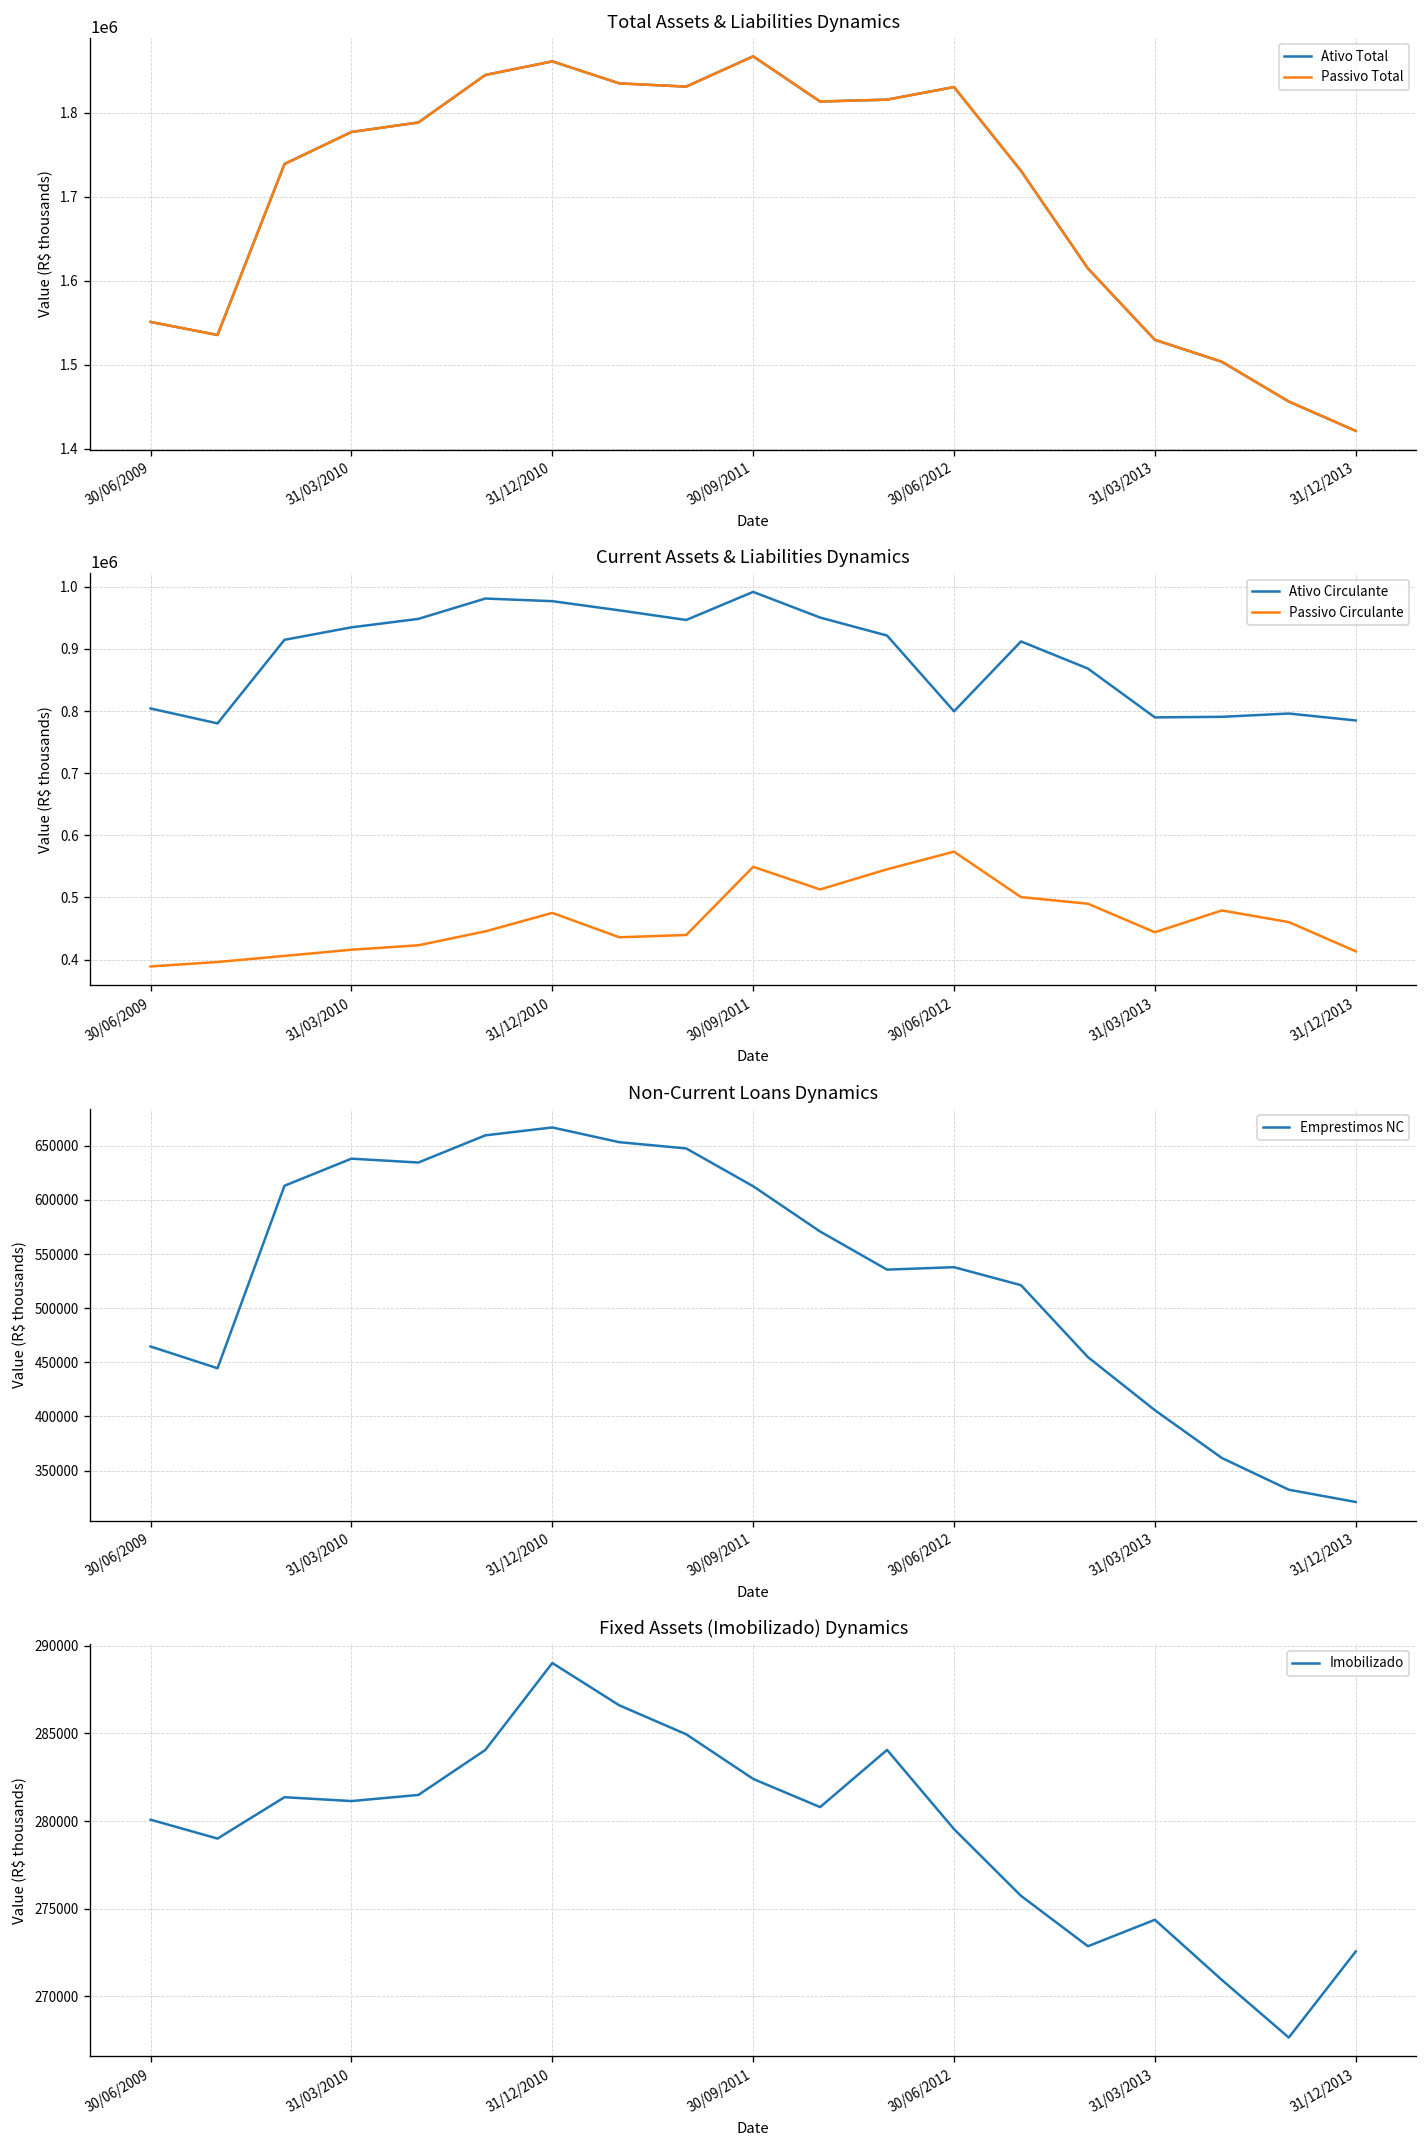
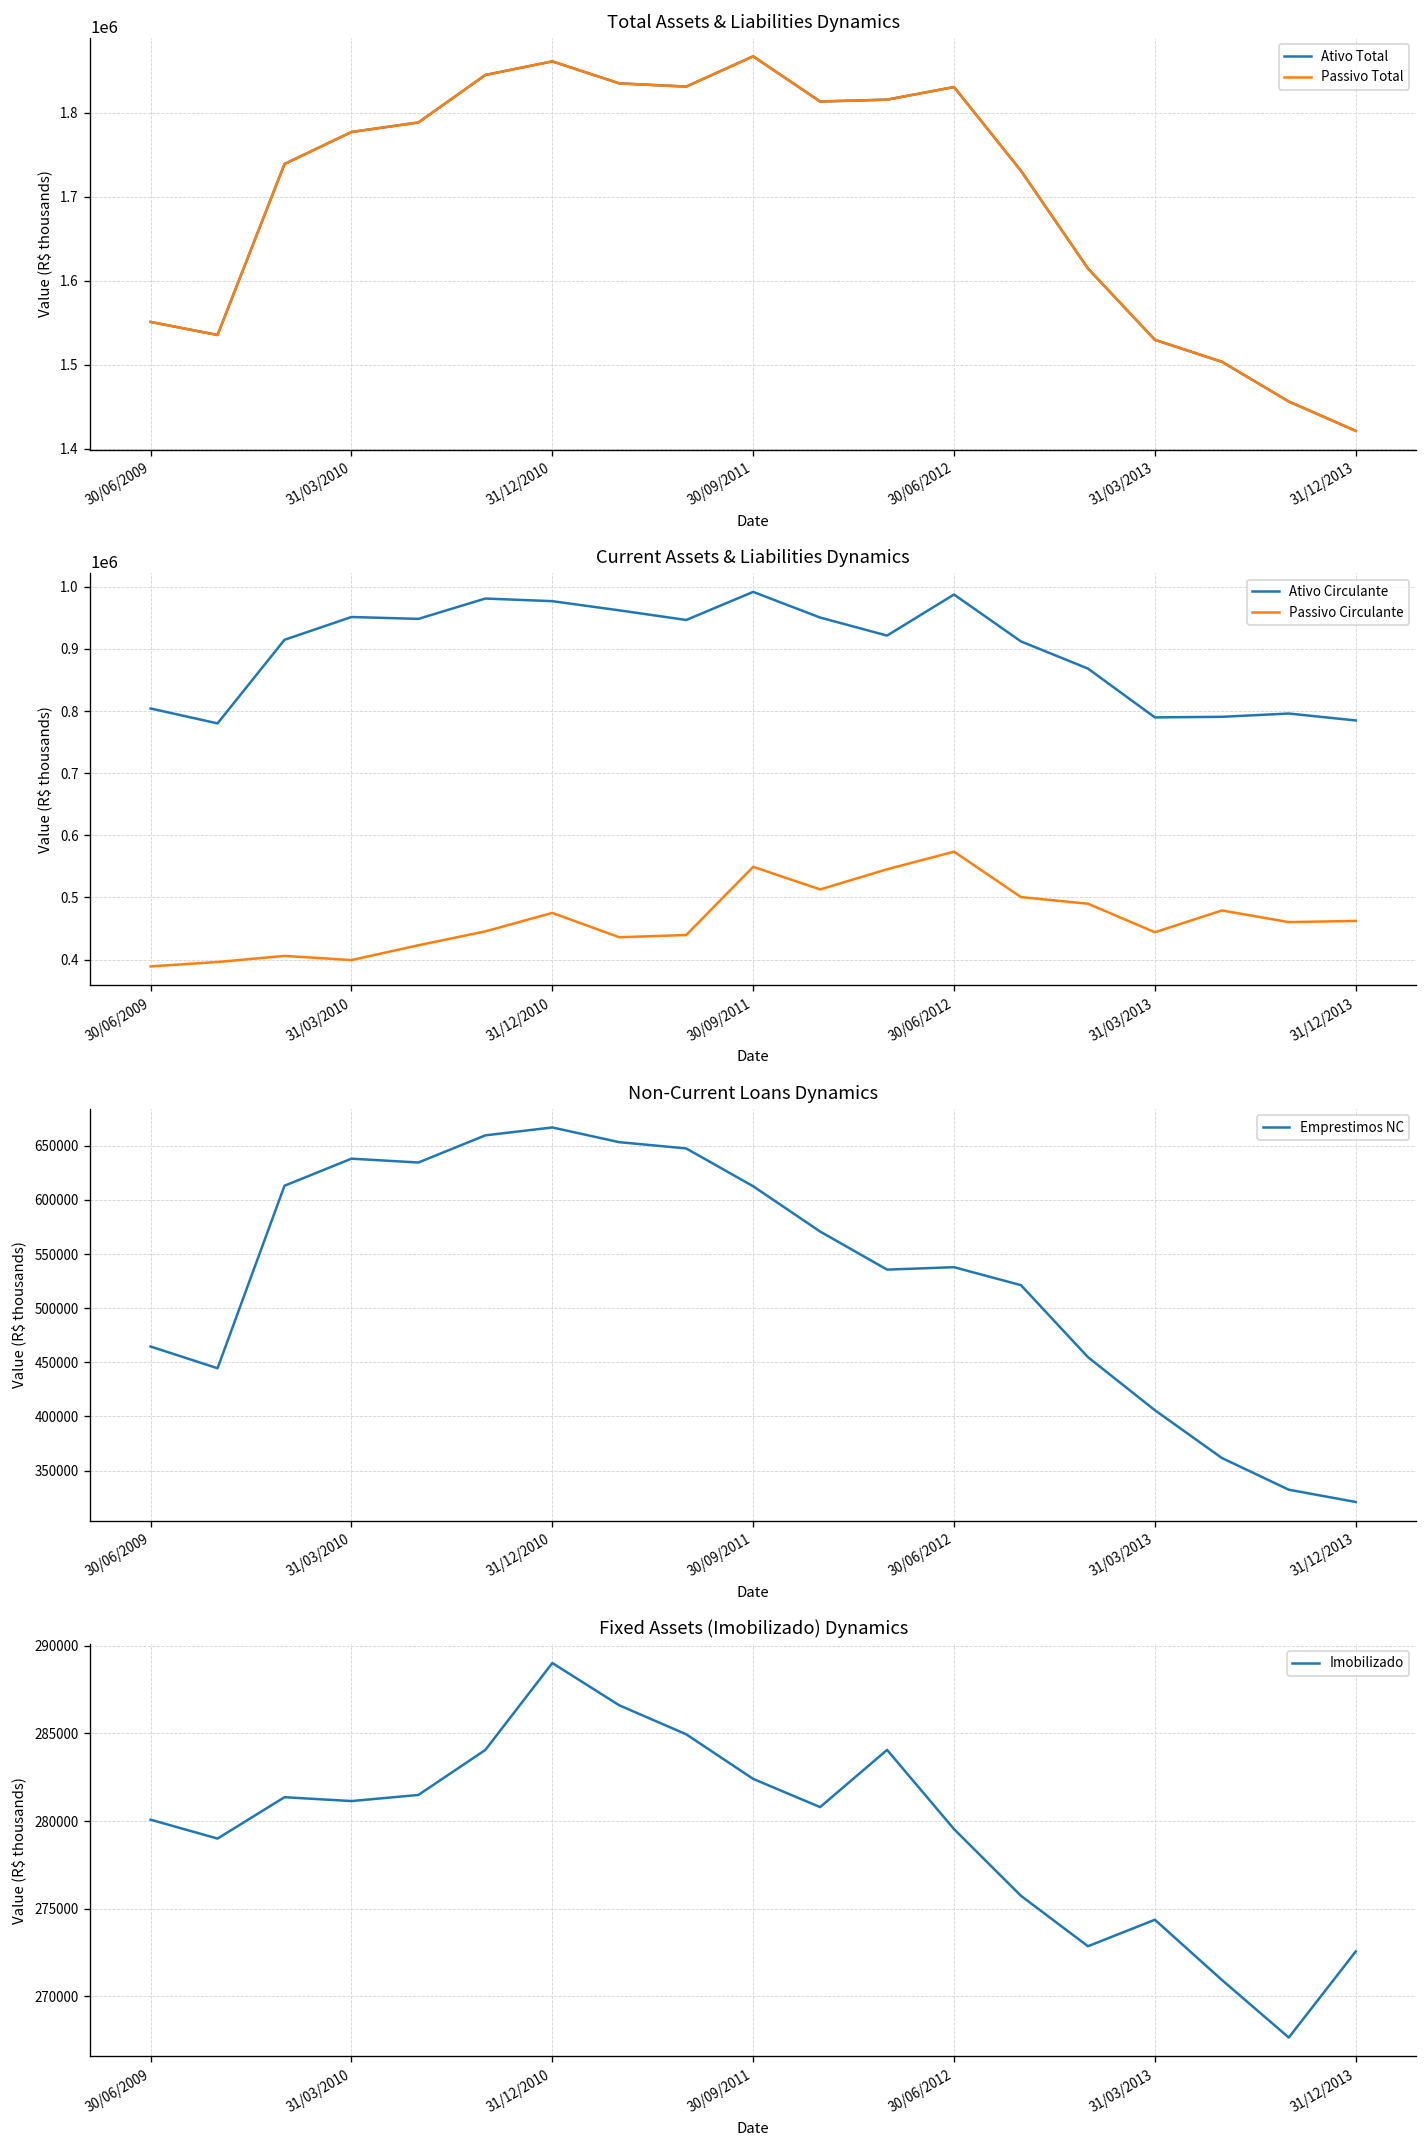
  {
    "Total Assets & Liabilities Dynamics": {
      "30/06/2009": 1550000,
      "31/03/2010": 1780000,
      "31/12/2010": 1860000,
      "30/09/2011": 1870000,
      "30/06/2012": 1830000,
      "31/03/2013": 1530000,
      "31/12/2013": 1420000
    },
    "Current Assets & Liabilities Dynamics": {
      "Ativo Circulante": {
        "30/06/2009": 800000,
-       "31/03/2010": 930000,
+       "31/03/2010": 950000,
        "31/12/2010": 980000,
        "30/09/2011": 990000,
-       "30/06/2012": 800000,
+       "30/06/2012": 990000,
        "31/03/2013": 790000,
        "31/12/2013": 780000
      },
      "Passivo Circulante": {
        "30/06/2009": 390000,
-       "31/03/2010": 420000,
+       "31/03/2010": 400000,
        "31/12/2010": 480000,
        "30/09/2011": 550000,
        "30/06/2012": 570000,
        "31/03/2013": 440000,
-       "31/12/2013": 410000
+       "31/12/2013": 460000
      }
    },
    "Non-Current Loans Dynamics": {
      "30/06/2009": 460000,
      "31/03/2010": 640000,
      "31/12/2010": 670000,
      "30/09/2011": 610000,
      "30/06/2012": 540000,
      "31/03/2013": 410000,
      "31/12/2013": 320000
    },
    "Fixed Assets (Imobilizado) Dynamics": {
      "30/06/2009": 280100,
      "31/03/2010": 281100,
      "31/12/2010": 289000,
      "30/09/2011": 282400,
      "30/06/2012": 279500,
      "31/03/2013": 274400,
      "31/12/2013": 272600
    }
  }
